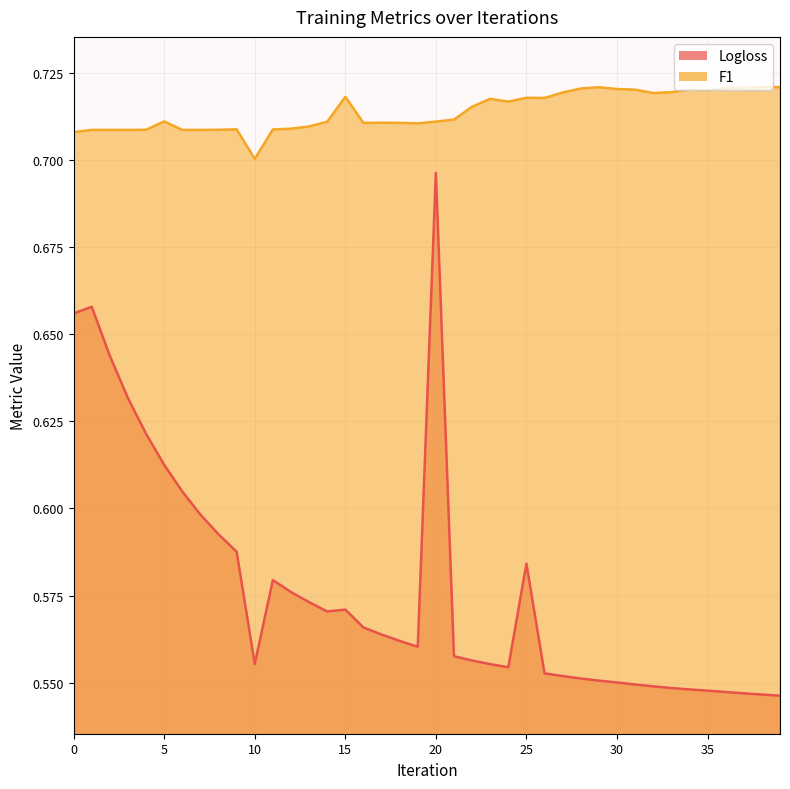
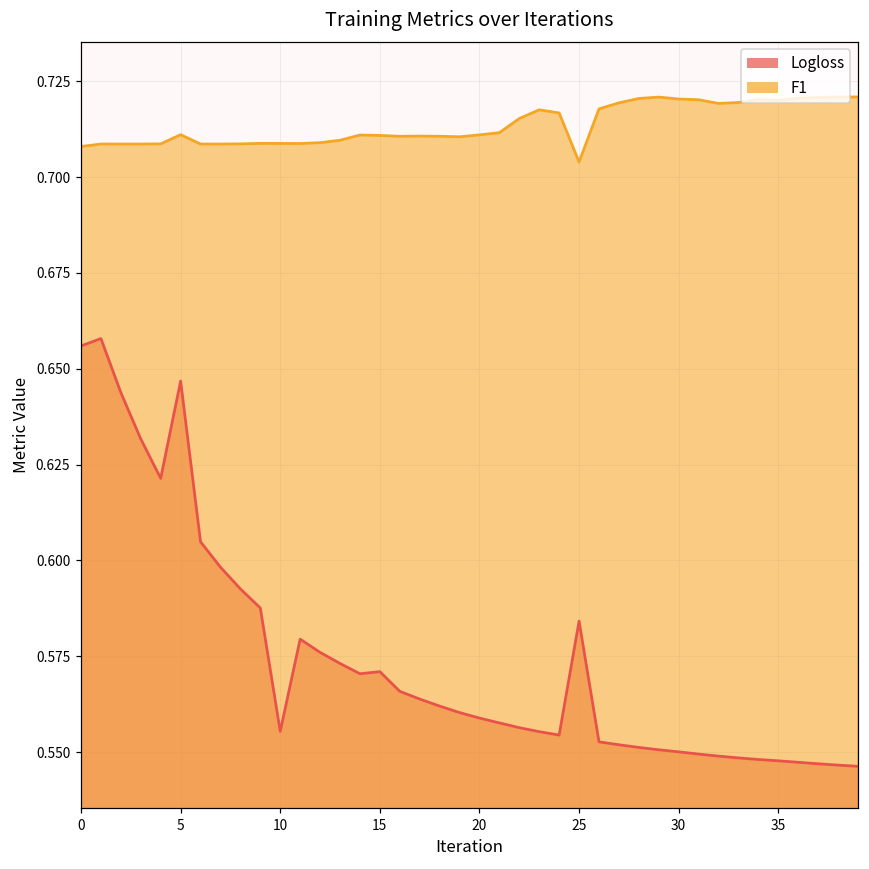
  {
    "Logloss": {
      "0": 0.656,
-     "5": 0.612,
+     "5": 0.647,
      "10": 0.555,
      "15": 0.571,
-     "20": 0.696,
+     "20": 0.559,
      "25": 0.584,
      "30": 0.550,
      "35": 0.548
    },
    "F1": {
      "0": 0.708,
      "5": 0.711,
-     "10": 0.700,
-     "15": 0.718,
+     "10": 0.709,
+     "15": 0.711,
      "20": 0.711,
-     "25": 0.718,
+     "25": 0.704,
      "30": 0.720,
      "35": 0.720
    }
  }
